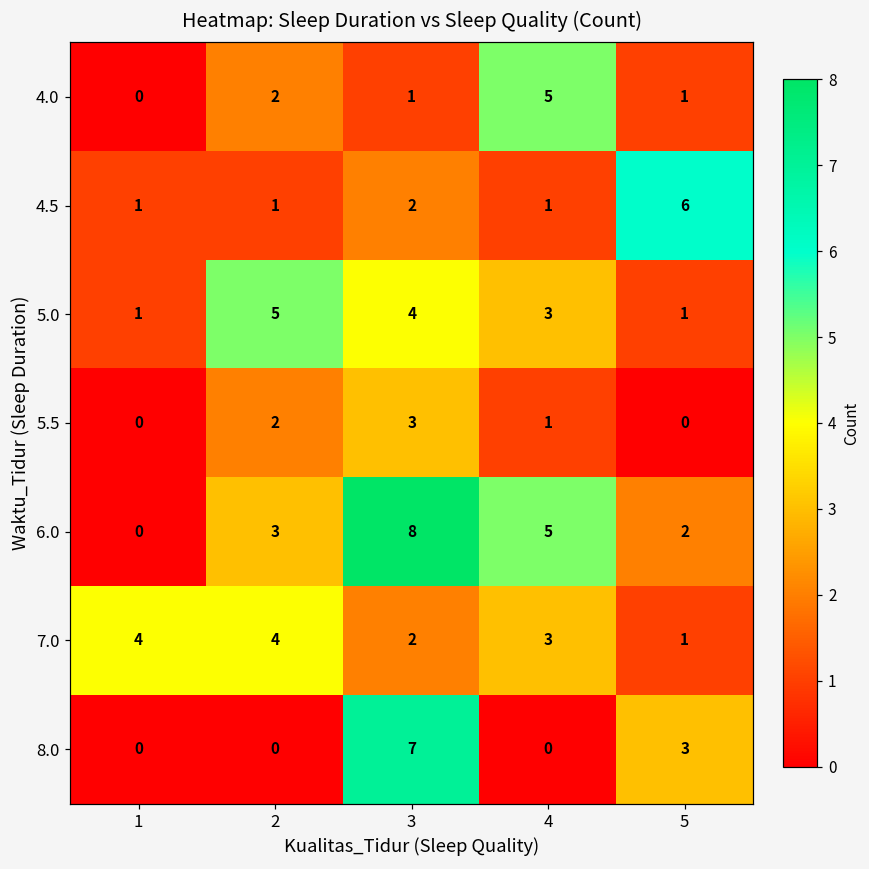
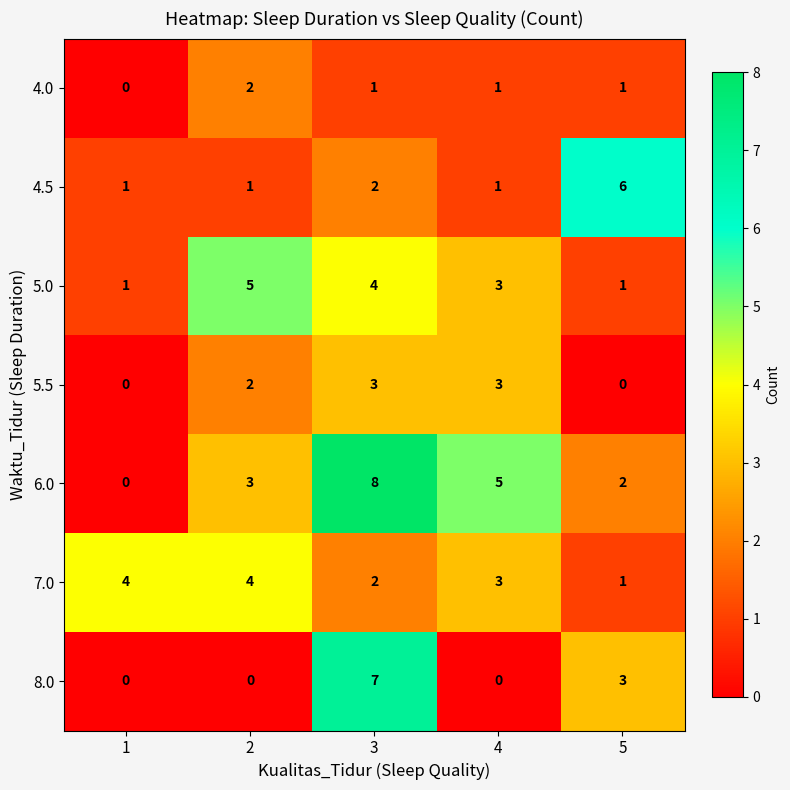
  {
    "4.0": {
      "1": 0,
      "2": 2,
      "3": 1,
-     "4": 5,
+     "4": 1,
      "5": 1
    },
    "4.5": {
      "1": 1,
      "2": 1,
      "3": 2,
      "4": 1,
      "5": 6
    },
    "5.0": {
      "1": 1,
      "2": 5,
      "3": 4,
      "4": 3,
      "5": 1
    },
    "5.5": {
      "1": 0,
      "2": 2,
      "3": 3,
-     "4": 1,
+     "4": 3,
      "5": 0
    },
    "6.0": {
      "1": 0,
      "2": 3,
      "3": 8,
      "4": 5,
      "5": 2
    },
    "7.0": {
      "1": 4,
      "2": 4,
      "3": 2,
      "4": 3,
      "5": 1
    },
    "8.0": {
      "1": 0,
      "2": 0,
      "3": 7,
      "4": 0,
      "5": 3
    }
  }
